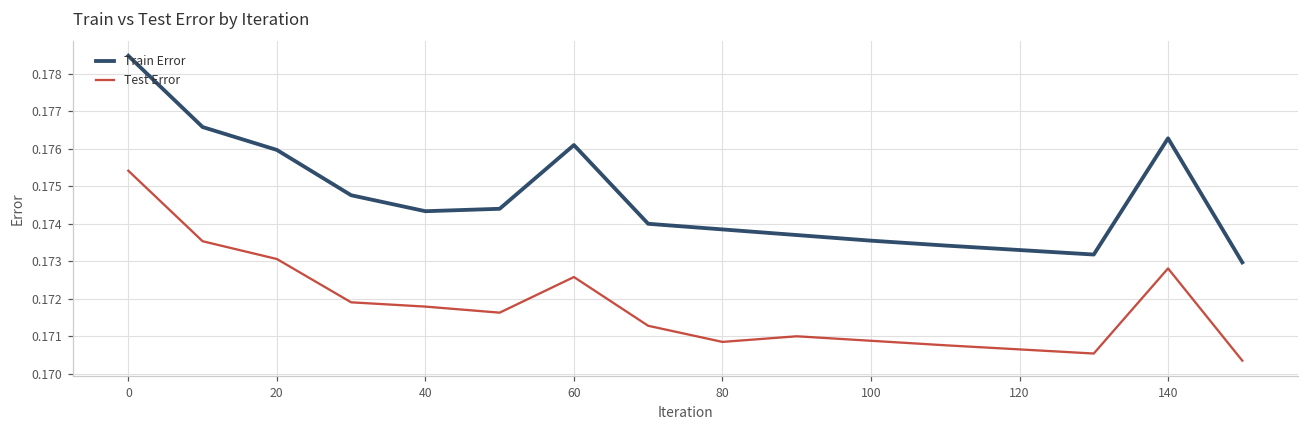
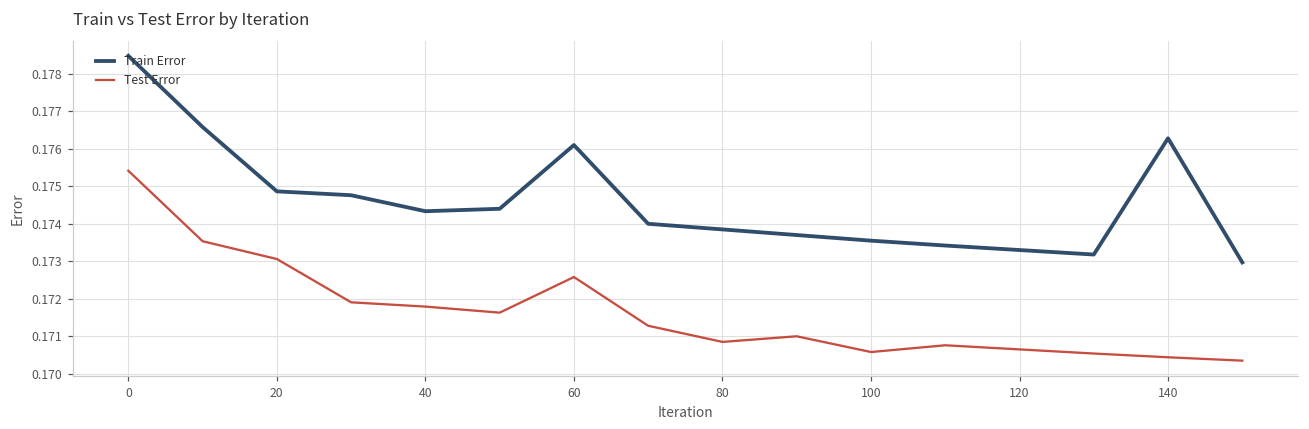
  {
    "Train Error": {
      "0": 0.1785,
-     "20": 0.1760,
+     "20": 0.1749,
      "40": 0.1743,
      "60": 0.1761,
      "80": 0.1739,
      "100": 0.1736,
      "120": 0.1733,
      "140": 0.1763
    },
    "Test Error": {
      "0": 0.1754,
      "20": 0.1731,
      "40": 0.1718,
      "60": 0.1726,
      "80": 0.1709,
-     "100": 0.1709,
+     "100": 0.1706,
      "120": 0.1707,
-     "140": 0.1728
+     "140": 0.1704
    }
  }
